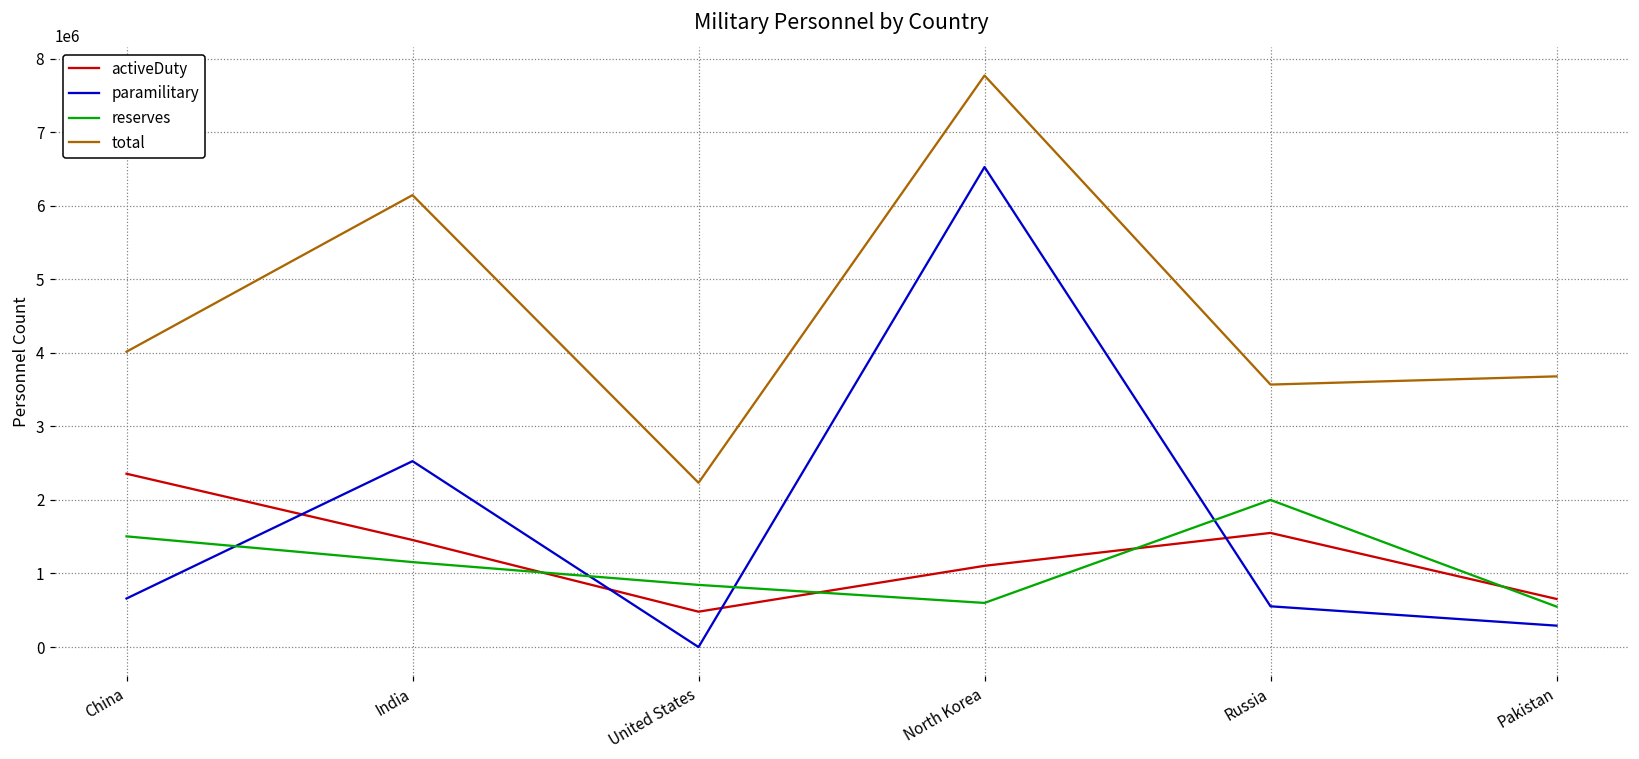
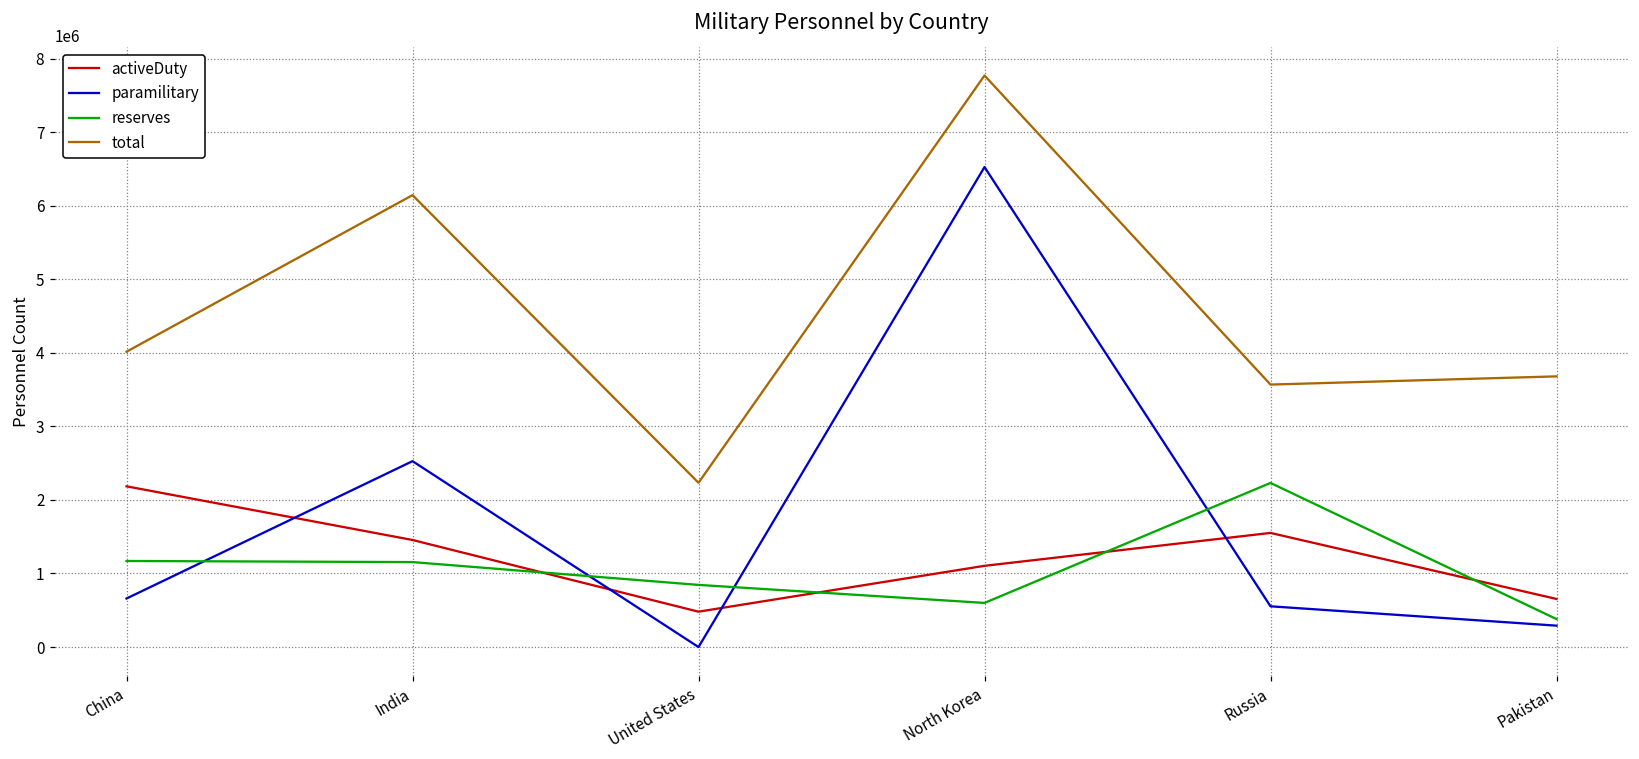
  {
    "activeDuty": {
-     "China": 2400000,
+     "China": 2200000,
      "India": 1500000,
      "United States": 500000,
      "North Korea": 1100000,
      "Russia": 1600000,
      "Pakistan": 700000
    },
    "paramilitary": {
      "China": 700000,
      "India": 2500000,
      "United States": 0,
      "North Korea": 6500000,
      "Russia": 600000,
      "Pakistan": 300000
    },
    "reserves": {
-     "China": 1500000,
+     "China": 1200000,
      "India": 1200000,
      "United States": 800000,
      "North Korea": 600000,
-     "Russia": 2000000,
-     "Pakistan": 600000
+     "Russia": 2200000,
+     "Pakistan": 400000
    },
    "total": {
      "China": 4000000,
      "India": 6100000,
      "United States": 2200000,
      "North Korea": 7800000,
      "Russia": 3600000,
      "Pakistan": 3700000
    }
  }
